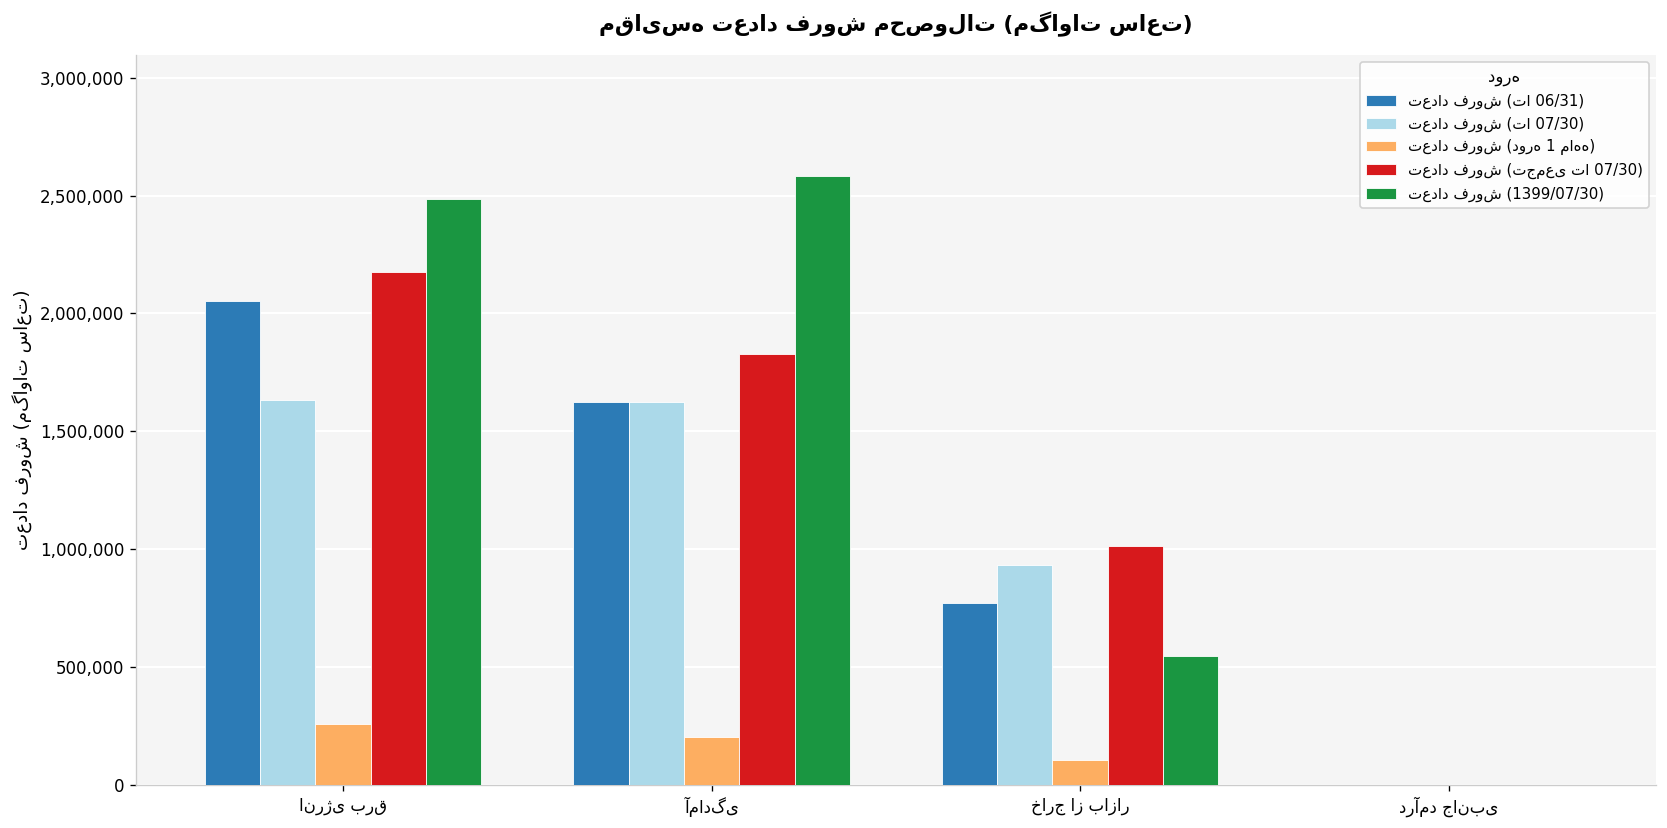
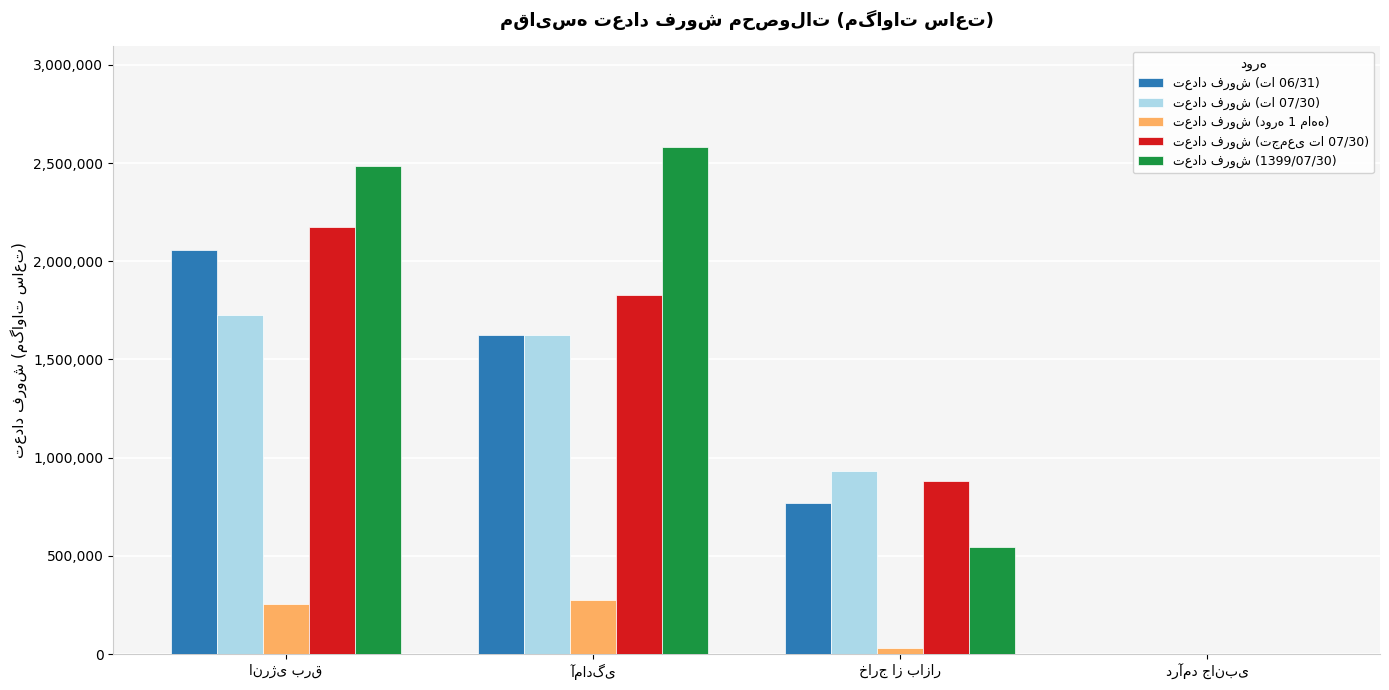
  {
    "تعداد فروش (تا 06/31)": {
      "انرژی برق": "2,050,000",
      "آمادگی": "1,620,000",
      "خارج از بازار": "770,000",
      "درآمد جانبی": "0"
    },
    "تعداد فروش (تا 07/30)": {
-     "انرژی برق": "1,630,000",
+     "انرژی برق": "1,730,000",
      "آمادگی": "1,630,000",
      "خارج از بازار": "930,000",
      "درآمد جانبی": "0"
    },
    "تعداد فروش (دوره 1 ماهه)": {
      "انرژی برق": "260,000",
-     "آمادگی": "200,000",
-     "خارج از بازار": "110,000",
+     "آمادگی": "270,000",
+     "خارج از بازار": "30,000",
      "درآمد جانبی": "0"
    },
    "تعداد فروش (تجمعی تا 07/30)": {
      "انرژی برق": "2,180,000",
      "آمادگی": "1,830,000",
-     "خارج از بازار": "1,010,000",
+     "خارج از بازار": "880,000",
      "درآمد جانبی": "0"
    },
    "تعداد فروش (1399/07/30)": {
      "انرژی برق": "2,490,000",
      "آمادگی": "2,580,000",
      "خارج از بازار": "550,000",
      "درآمد جانبی": "0"
    }
  }
